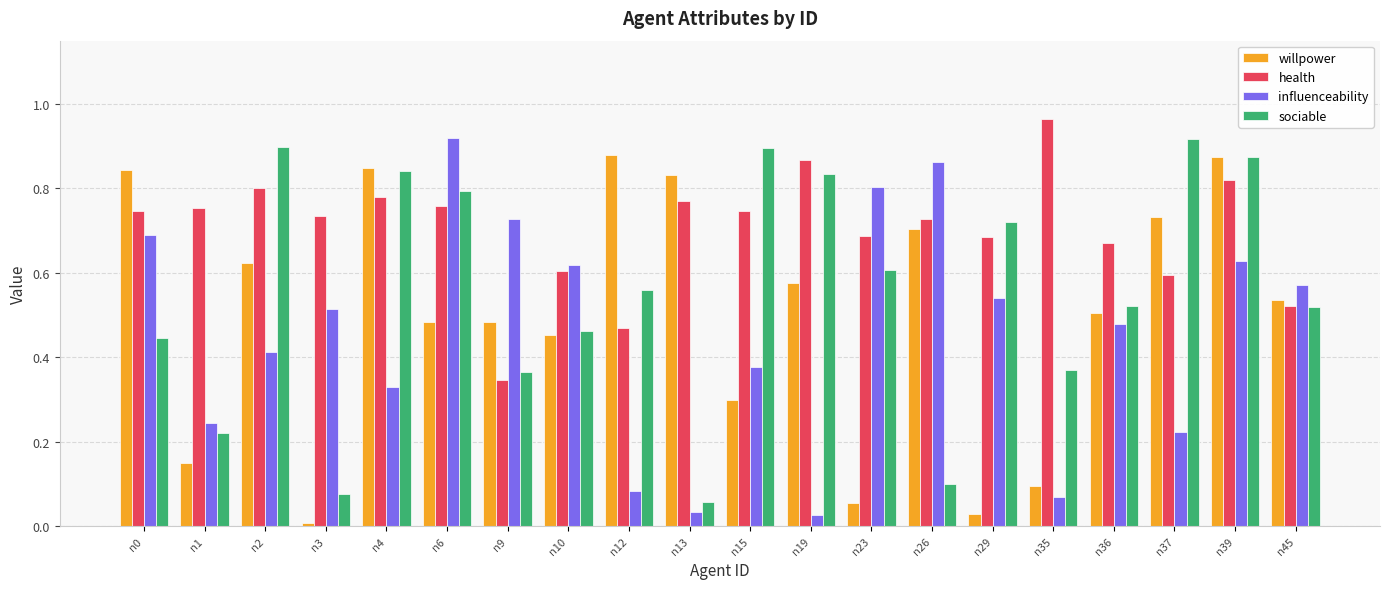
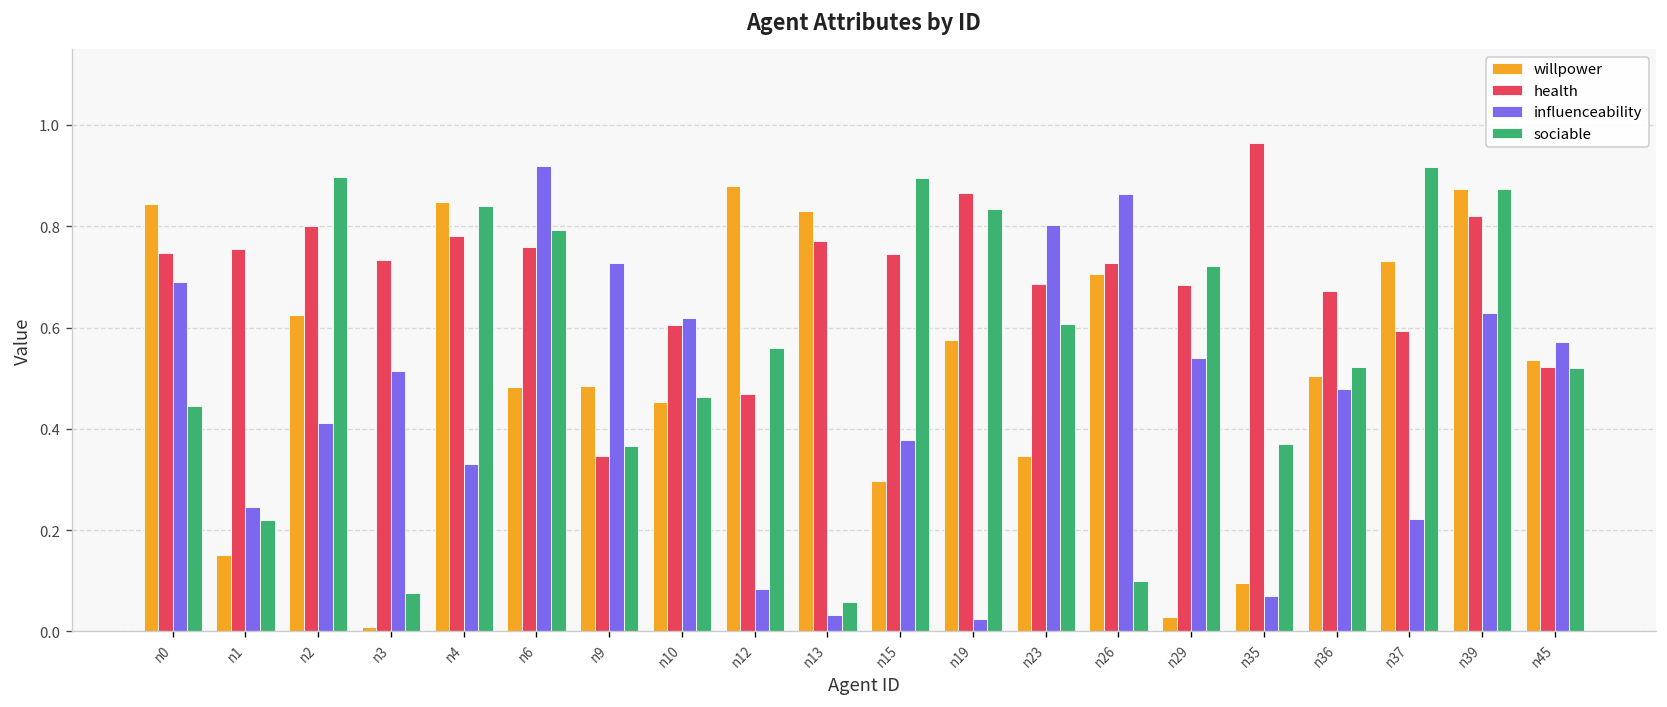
  {
    "willpower": {
      "n0": 0.84,
      "n1": 0.15,
      "n2": 0.62,
      "n3": 0.01,
      "n4": 0.85,
      "n6": 0.48,
      "n9": 0.48,
      "n10": 0.45,
      "n12": 0.88,
      "n13": 0.83,
      "n15": 0.30,
      "n19": 0.58,
-     "n23": 0.05,
+     "n23": 0.35,
      "n26": 0.70,
      "n29": 0.03,
      "n35": 0.09,
      "n36": 0.50,
      "n37": 0.73,
      "n39": 0.87,
      "n45": 0.54
    },
    "health": {
      "n0": 0.75,
      "n1": 0.75,
      "n2": 0.80,
      "n3": 0.73,
      "n4": 0.78,
      "n6": 0.76,
      "n9": 0.35,
      "n10": 0.61,
      "n12": 0.47,
      "n13": 0.77,
      "n15": 0.75,
      "n19": 0.87,
      "n23": 0.69,
      "n26": 0.73,
      "n29": 0.68,
      "n35": 0.96,
      "n36": 0.67,
      "n37": 0.59,
      "n39": 0.82,
      "n45": 0.52
    },
    "influenceability": {
      "n0": 0.69,
      "n1": 0.24,
      "n2": 0.41,
      "n3": 0.51,
      "n4": 0.33,
      "n6": 0.92,
      "n9": 0.73,
      "n10": 0.62,
      "n12": 0.08,
      "n13": 0.03,
      "n15": 0.38,
      "n19": 0.03,
      "n23": 0.80,
      "n26": 0.86,
      "n29": 0.54,
      "n35": 0.07,
      "n36": 0.48,
      "n37": 0.22,
      "n39": 0.63,
      "n45": 0.57
    },
    "sociable": {
      "n0": 0.45,
      "n1": 0.22,
      "n2": 0.90,
      "n3": 0.08,
      "n4": 0.84,
      "n6": 0.79,
      "n9": 0.37,
      "n10": 0.46,
      "n12": 0.56,
      "n13": 0.06,
      "n15": 0.90,
      "n19": 0.83,
      "n23": 0.61,
      "n26": 0.10,
      "n29": 0.72,
      "n35": 0.37,
      "n36": 0.52,
      "n37": 0.92,
      "n39": 0.87,
      "n45": 0.52
    }
  }
